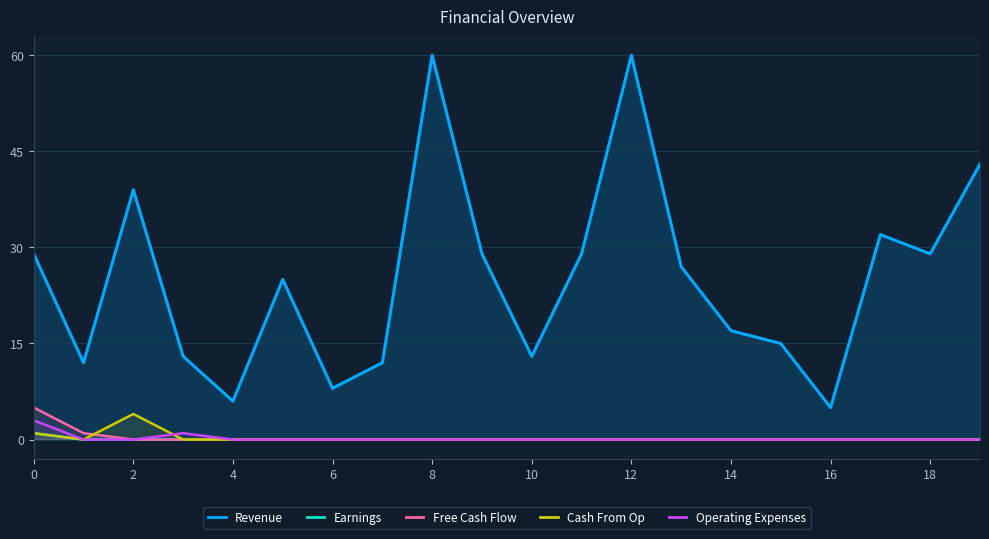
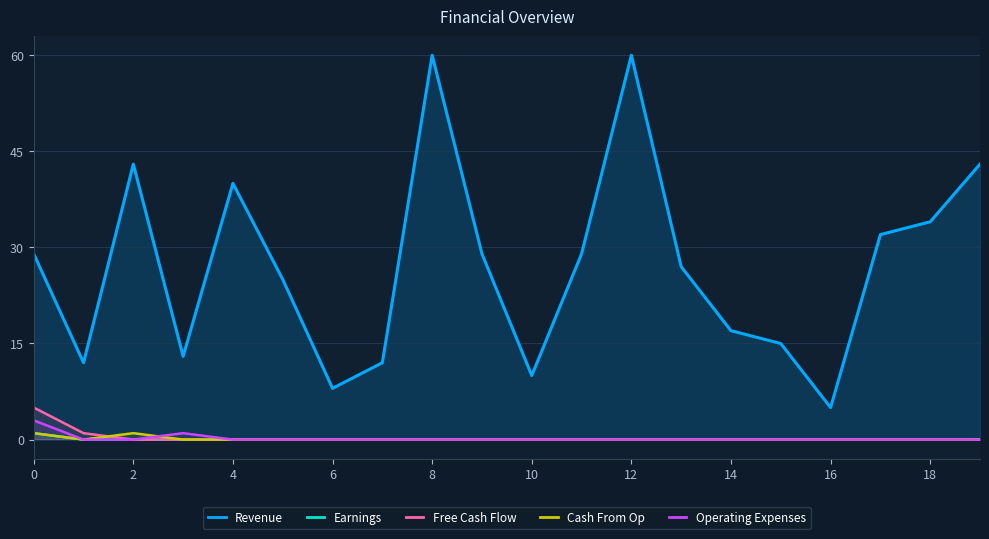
  {
    "Revenue": {
      "0": 29,
-     "2": 39,
-     "4": 6,
+     "2": 43,
+     "4": 40,
      "6": 8,
      "8": 60,
-     "10": 13,
+     "10": 10,
      "12": 60,
      "14": 17,
      "16": 5,
-     "18": 29
+     "18": 34
    },
    "Free Cash Flow": {
      "0": 5
    },
    "Cash From Op": {
-     "2": 4
+     "2": 1
    },
    "Operating Expenses": {
      "0": 3
    }
  }
